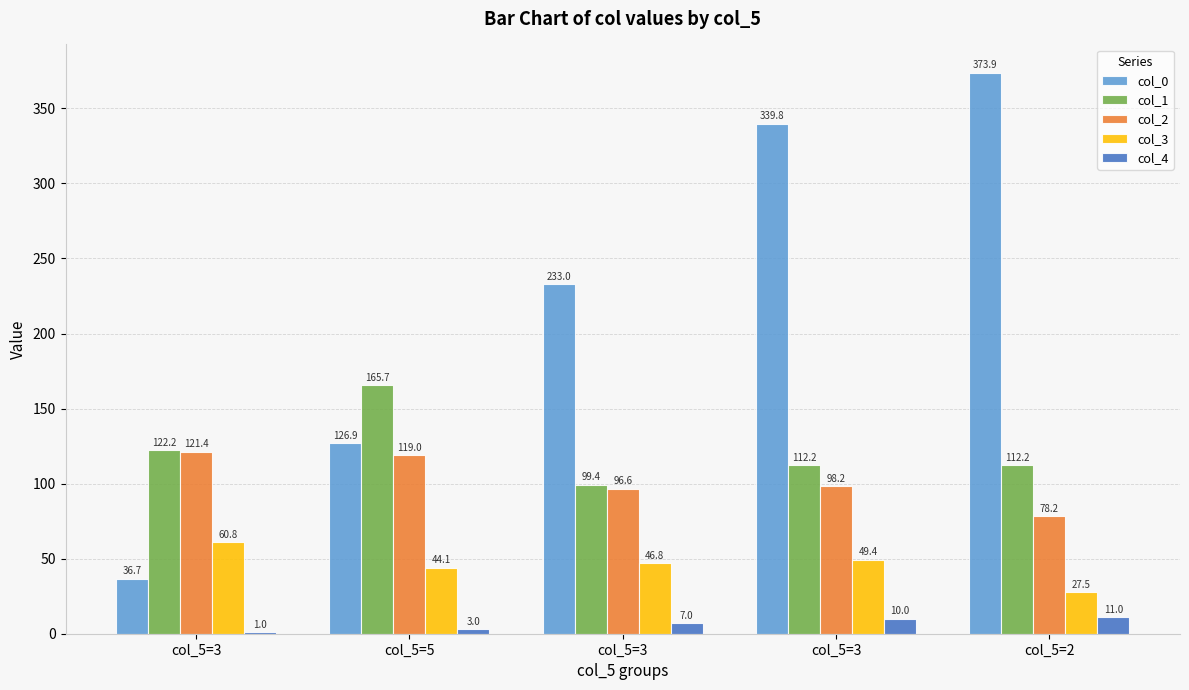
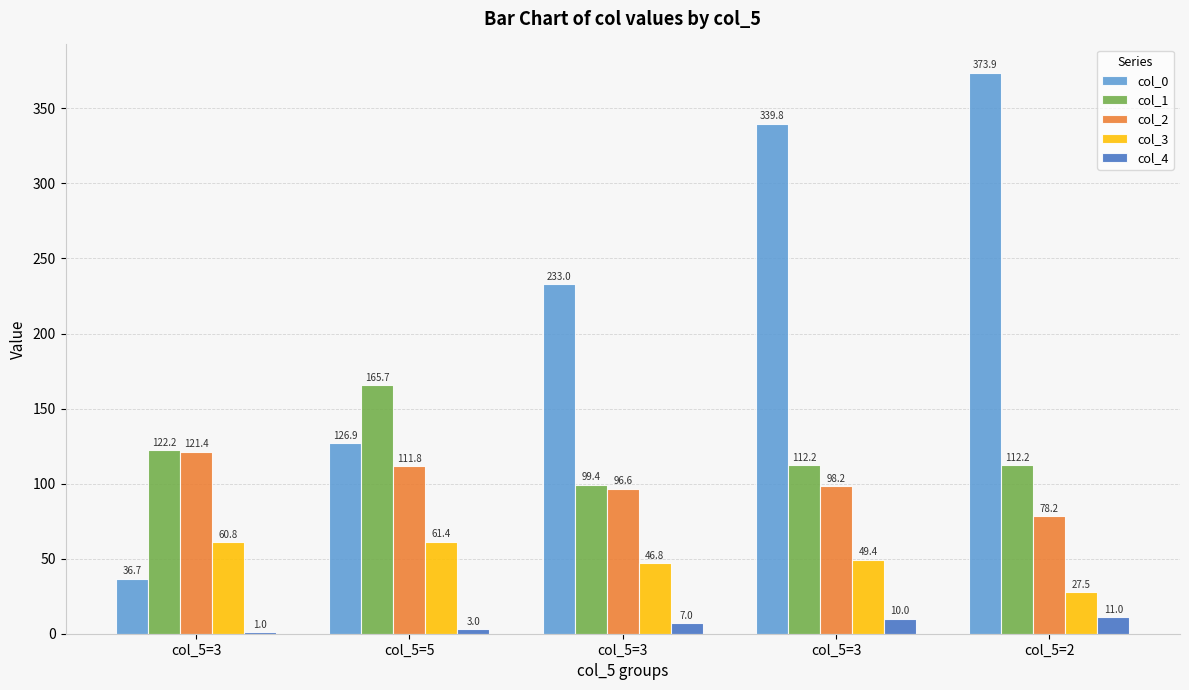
  {
    "col_1": {
      "col_5=5": 165.7,
      "col_5=2": 112.2
    },
    "col_2": {
-     "col_5=5": 119.0,
+     "col_5=5": 111.8,
      "col_5=2": 78.2
    },
    "col_3": {
-     "col_5=5": 44.1,
+     "col_5=5": 61.4,
      "col_5=2": 27.5
    }
  }
